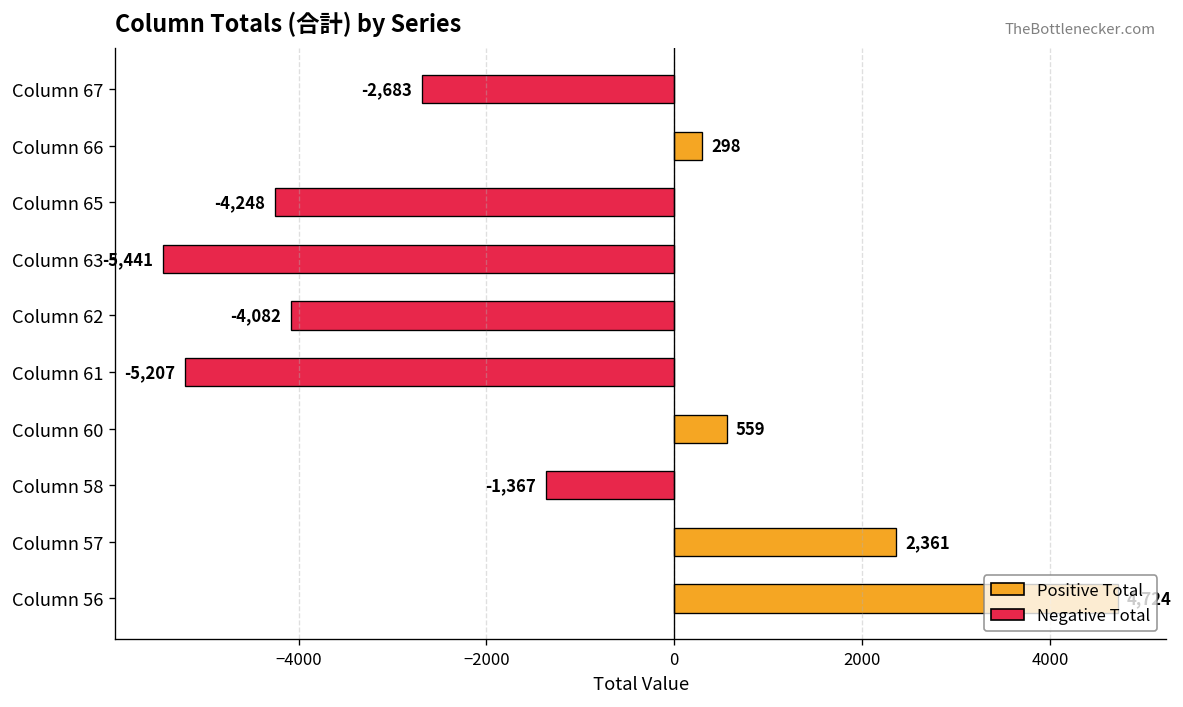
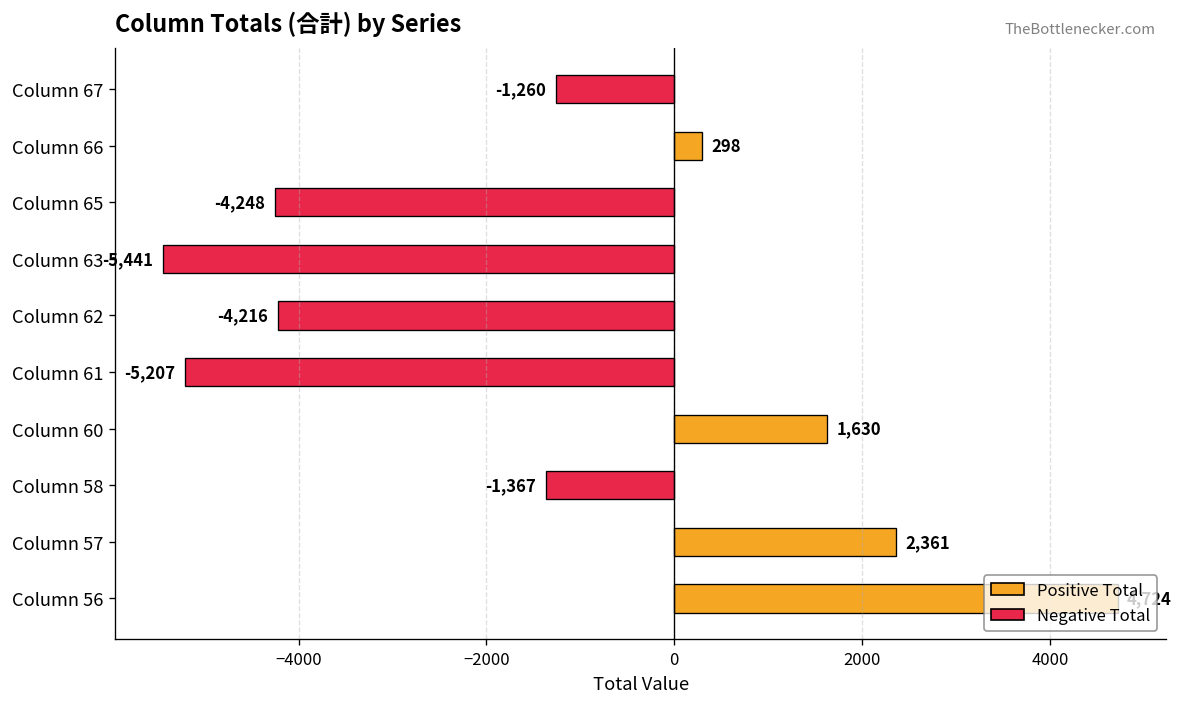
  {
-   "Column 67": "-2,683",
+   "Column 67": "-1,260",
    "Column 66": "298",
    "Column 65": "-4,248",
    "Column 63": "-5,441",
-   "Column 62": "-4,082",
+   "Column 62": "-4,216",
    "Column 61": "-5,207",
-   "Column 60": "559",
+   "Column 60": "1,630",
    "Column 58": "-1,367",
    "Column 57": "2,361"
  }
